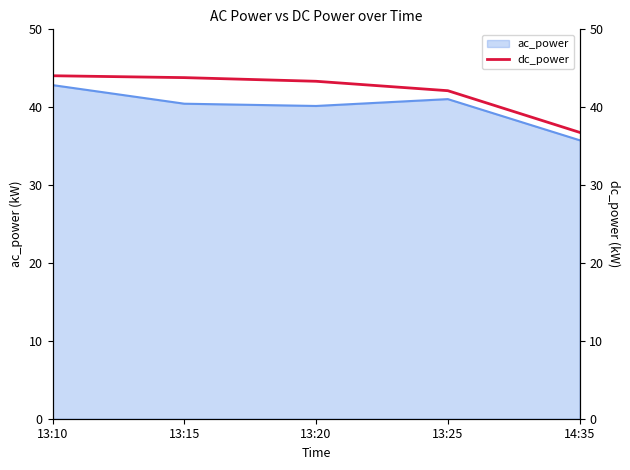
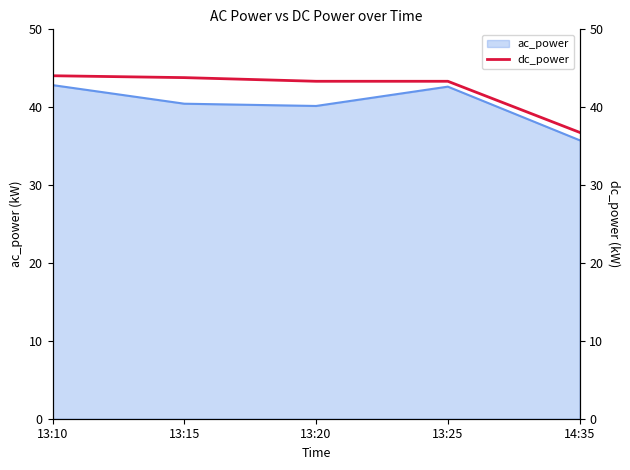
  {
    "ac_power": {
      "13:10": 43,
      "13:15": 40,
      "13:20": 40,
-     "13:25": 41,
+     "13:25": 43,
      "14:35": 36
    },
    "dc_power": {
      "13:10": 44,
      "13:15": 44,
      "13:20": 43,
-     "13:25": 42,
+     "13:25": 43,
      "14:35": 37
    }
  }
